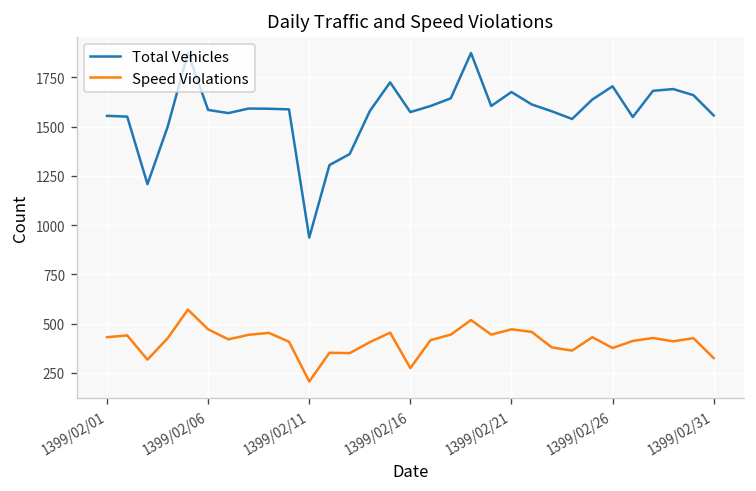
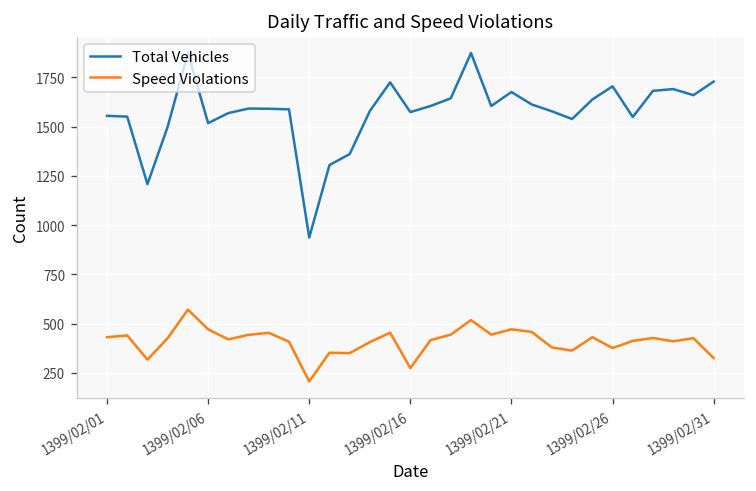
  {
    "Total Vehicles": {
      "1399/02/01": 1560,
-     "1399/02/06": 1590,
+     "1399/02/06": 1520,
      "1399/02/11": 940,
      "1399/02/16": 1570,
      "1399/02/21": 1680,
      "1399/02/26": 1710,
-     "1399/02/31": 1560
+     "1399/02/31": 1730
    },
    "Speed Violations": {
      "1399/02/01": 430,
      "1399/02/06": 470,
      "1399/02/11": 210,
      "1399/02/16": 270,
      "1399/02/21": 470,
      "1399/02/26": 380,
      "1399/02/31": 330
    }
  }
